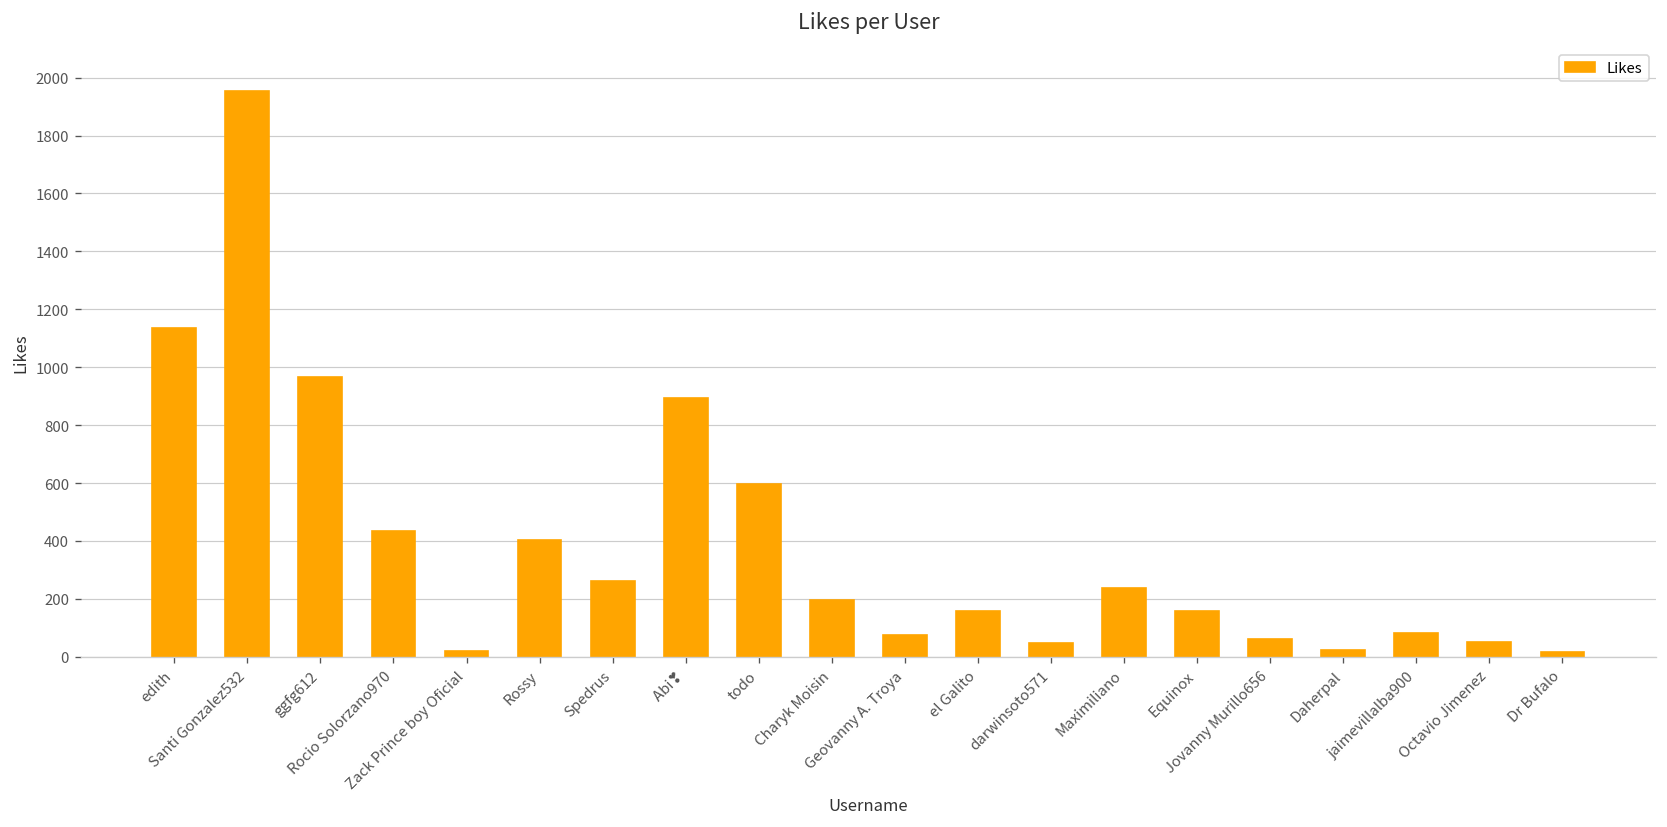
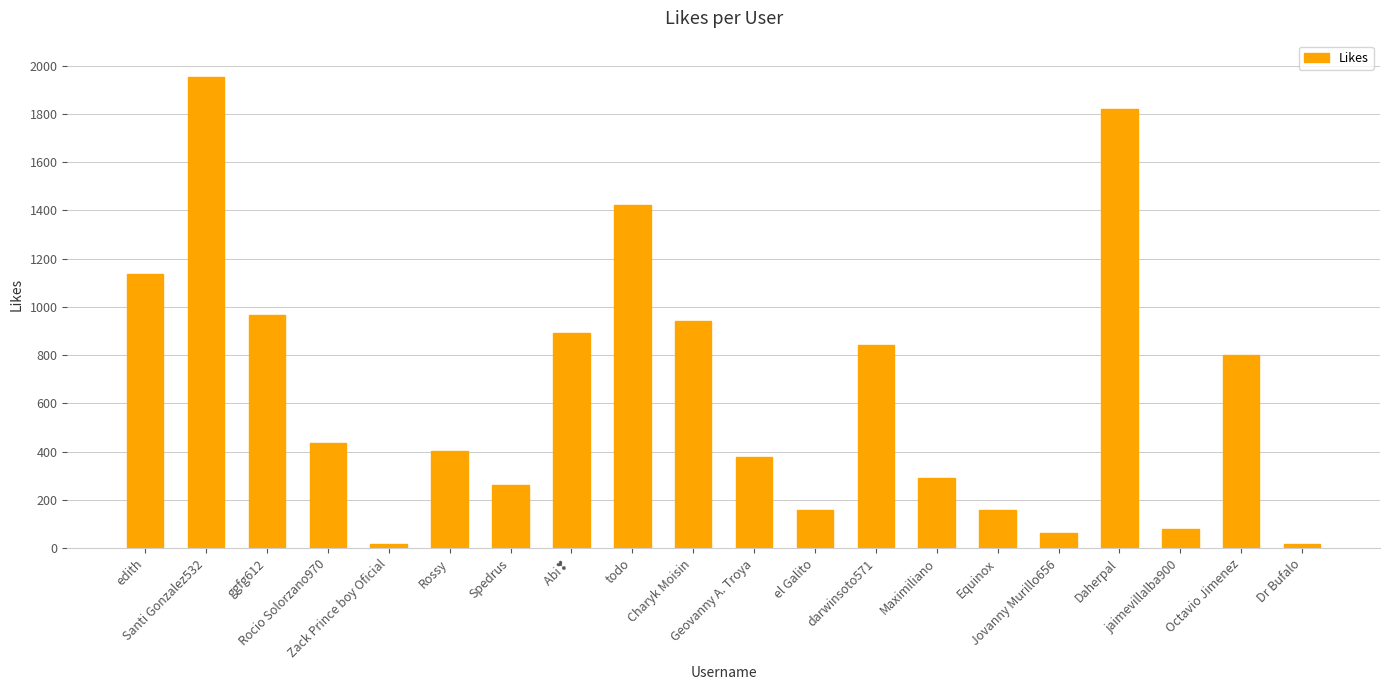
  {
    "edith": 1140,
    "Santi Gonzalez532": 1950,
    "ggfg612": 970,
    "Rocio Solorzano970": 440,
    "Zack Prince boy Oficial": 20,
    "Rossy": 400,
    "Spedrus": 260,
    "Abi❣️": 890,
-   "todo": 600,
-   "Charyk Moisin": 200,
-   "Geovanny A. Troya": 80,
+   "todo": 1420,
+   "Charyk Moisin": 940,
+   "Geovanny A. Troya": 380,
    "el Galito": 160,
-   "darwinsoto571": 50,
-   "Maximiliano": 240,
+   "darwinsoto571": 840,
+   "Maximiliano": 290,
    "Equinox": 160,
    "Jovanny Murillo656": 60,
-   "Daherpal": 30,
+   "Daherpal": 1820,
    "jaimevillalba900": 80,
-   "Octavio Jimenez": 50,
+   "Octavio Jimenez": 800,
    "Dr Bufalo": 20
  }
